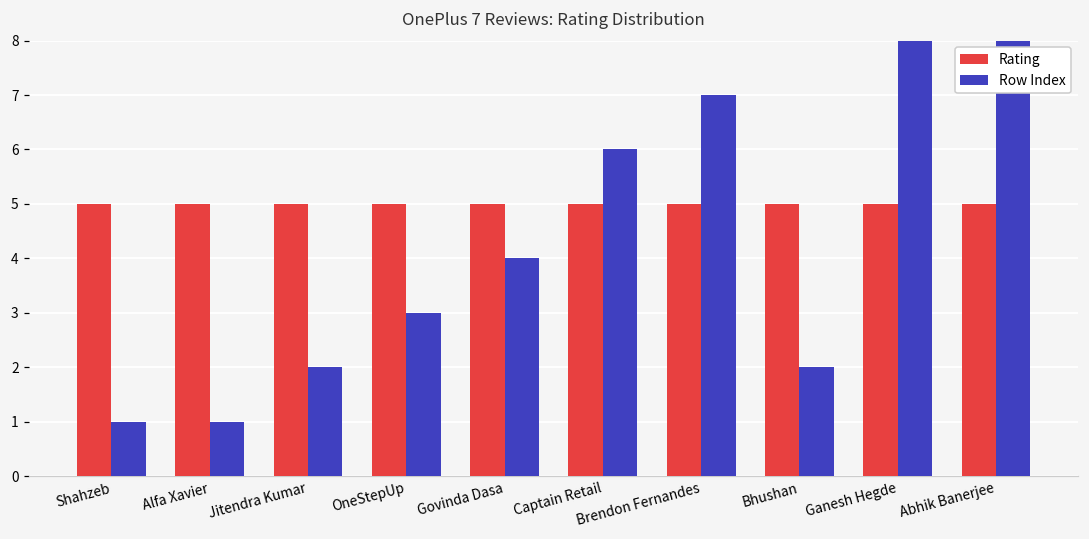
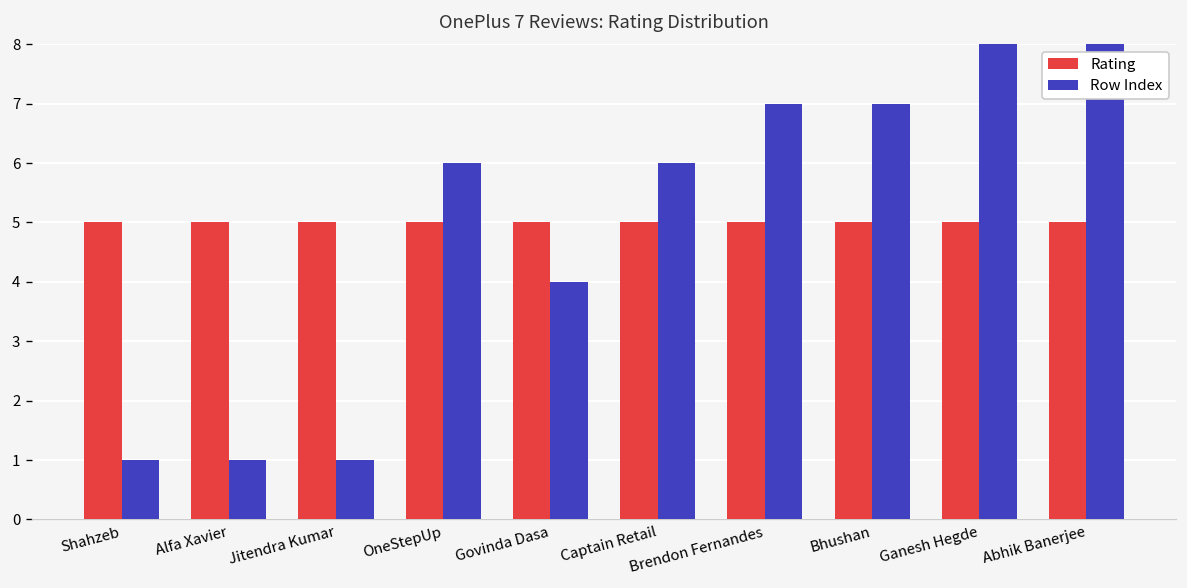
  {
    "Rating": {
      "Shahzeb": 5,
      "Alfa Xavier": 5,
      "Jitendra Kumar": 5,
      "OneStepUp": 5,
      "Govinda Dasa": 5,
      "Captain Retail": 5,
      "Brendon Fernandes": 5,
      "Bhushan": 5,
      "Ganesh Hegde": 5,
      "Abhik Banerjee": 5
    },
    "Row Index": {
      "Shahzeb": 1,
      "Alfa Xavier": 1,
-     "Jitendra Kumar": 2,
-     "OneStepUp": 3,
+     "Jitendra Kumar": 1,
+     "OneStepUp": 6,
      "Govinda Dasa": 4,
      "Captain Retail": 6,
      "Brendon Fernandes": 7,
-     "Bhushan": 2,
+     "Bhushan": 7,
      "Ganesh Hegde": 8
    }
  }
